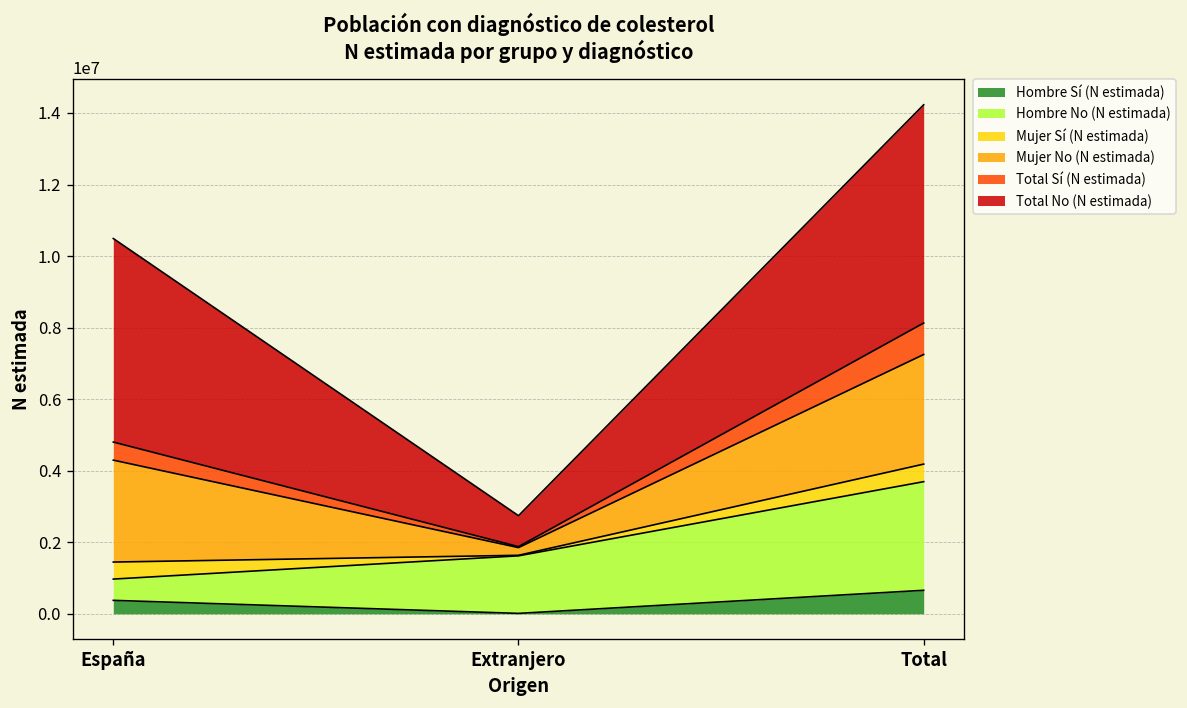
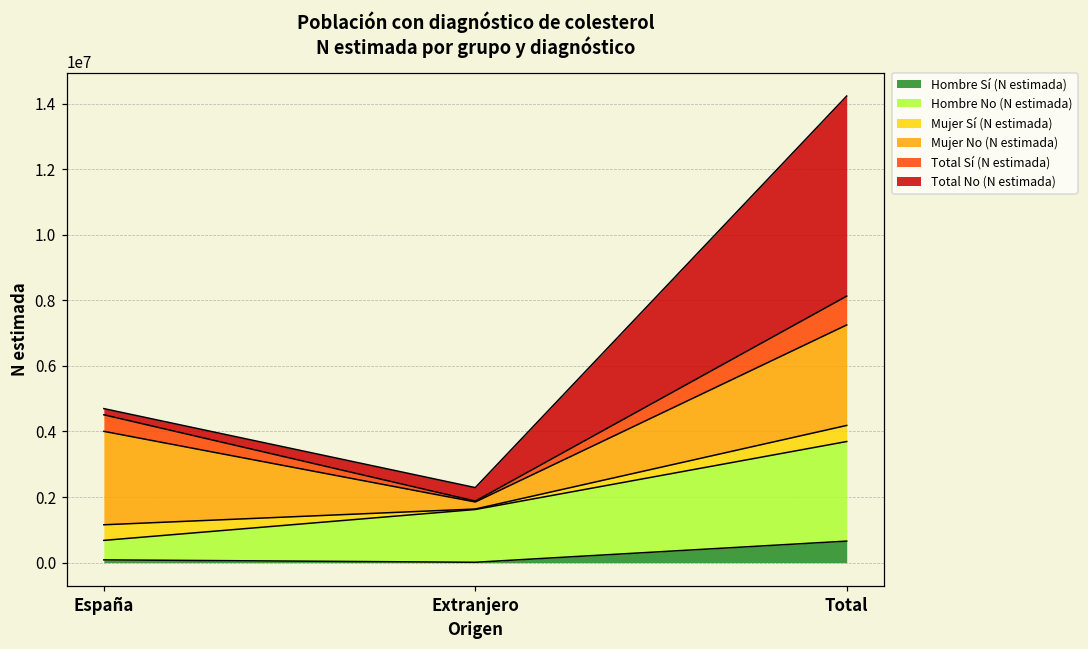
  {
    "Hombre Sí (N estimada)": {
-     "España": 400000,
+     "España": 100000,
      "Extranjero": 0,
      "Total": 700000
    },
    "Hombre No (N estimada)": {
      "España": 600000,
      "Total": 3000000
    },
    "Total Sí (N estimada)": {
      "España": 500000,
      "Total": 900000
    },
    "Total No (N estimada)": {
-     "España": 5700000,
-     "Extranjero": 900000,
+     "España": 200000,
+     "Extranjero": 400000,
      "Total": 6100000
    }
  }
